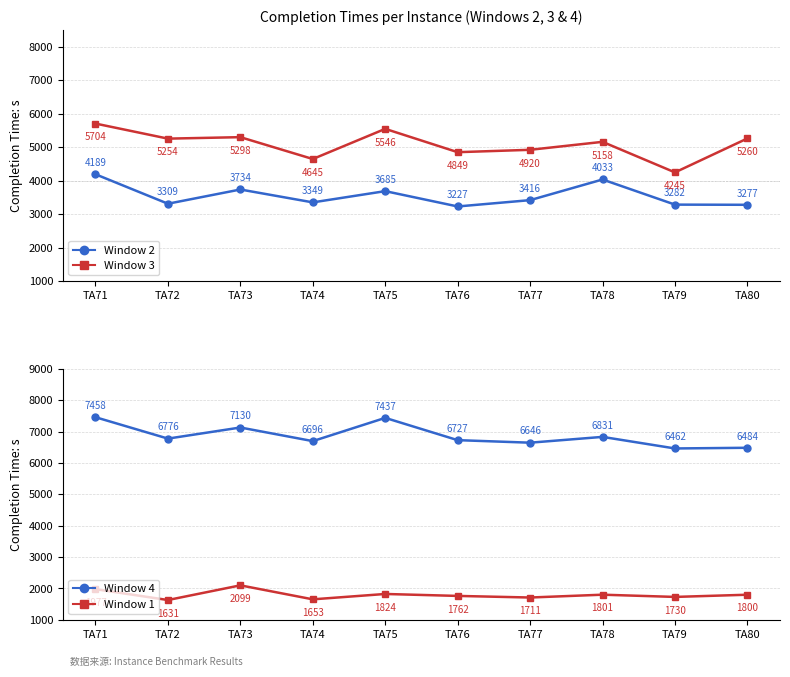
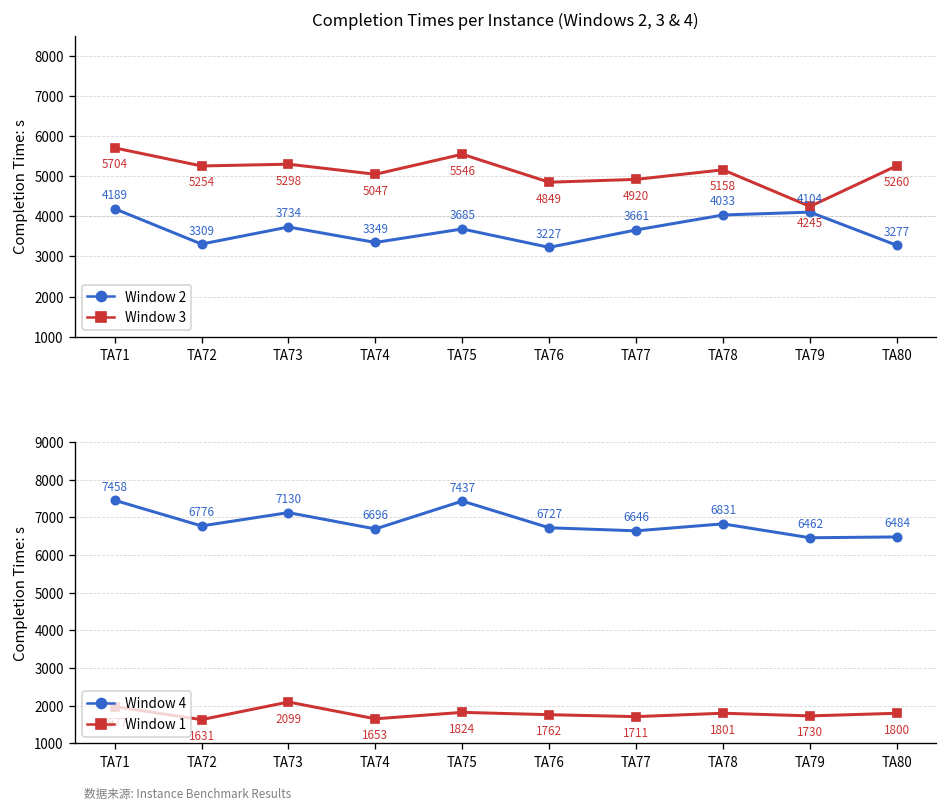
  {
    "Completion Times per Instance (Windows 2, 3 & 4)": {
      "Window 2": {
        "TA71": 4189,
        "TA72": 3309,
        "TA73": 3734,
        "TA74": 3349,
        "TA75": 3685,
        "TA76": 3227,
-       "TA77": 3416,
+       "TA77": 3661,
        "TA78": 4033,
-       "TA79": 3282,
+       "TA79": 4104,
        "TA80": 3277
      },
      "Window 3": {
        "TA71": 5704,
        "TA72": 5254,
        "TA73": 5298,
-       "TA74": 4645,
+       "TA74": 5047,
        "TA75": 5546,
        "TA76": 4849,
        "TA77": 4920,
        "TA78": 5158,
        "TA80": 5260
      }
    }
  }
